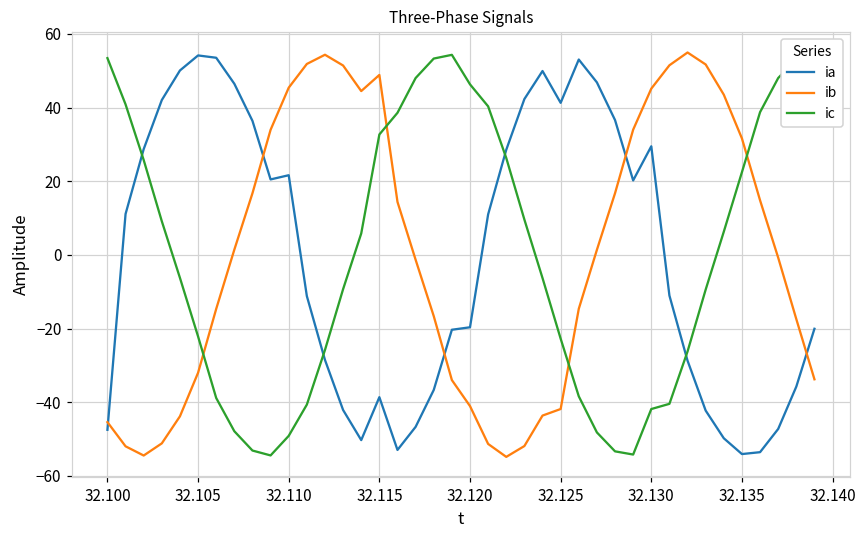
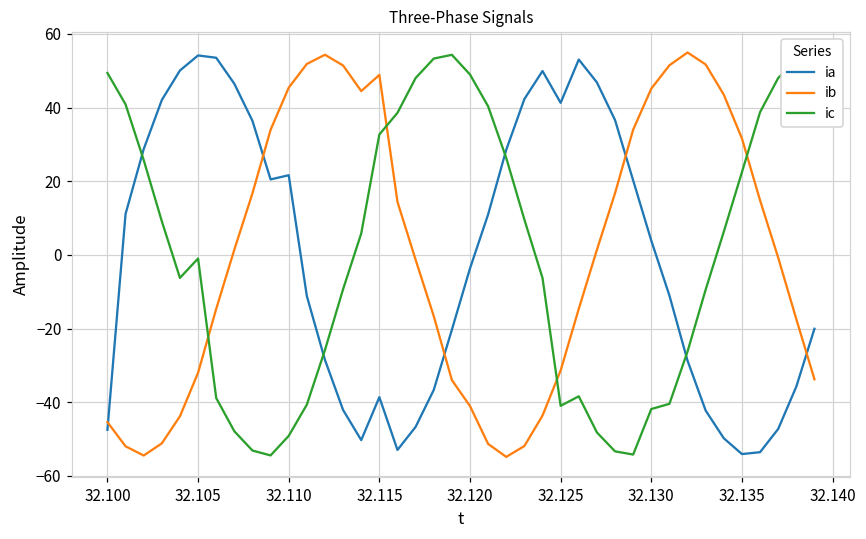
  {
    "ia": {
      "32.100": -47,
      "32.105": 54,
      "32.110": 22,
      "32.115": -39,
-     "32.120": -20,
+     "32.120": -4,
      "32.125": 41,
-     "32.130": 29,
+     "32.130": 4,
      "32.135": -54
    },
    "ib": {
      "32.100": -45,
      "32.105": -32,
      "32.110": 45,
      "32.115": 49,
      "32.120": -41,
-     "32.125": -42,
+     "32.125": -31,
      "32.130": 45,
      "32.135": 32
    },
    "ic": {
-     "32.100": 53,
-     "32.105": -22,
+     "32.100": 49,
+     "32.105": -1,
      "32.110": -49,
      "32.115": 33,
-     "32.120": 46,
-     "32.125": -23,
+     "32.120": 49,
+     "32.125": -41,
      "32.130": -42,
      "32.135": 22
    }
  }
